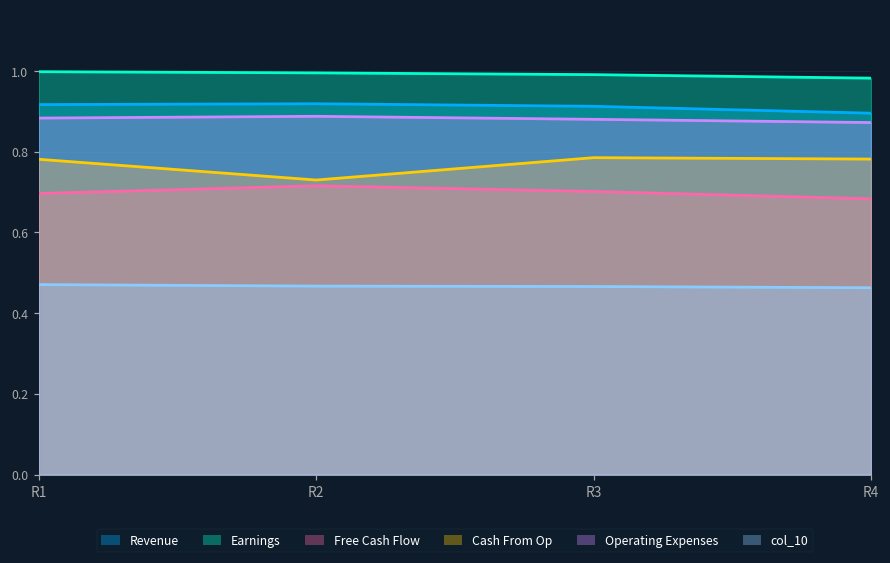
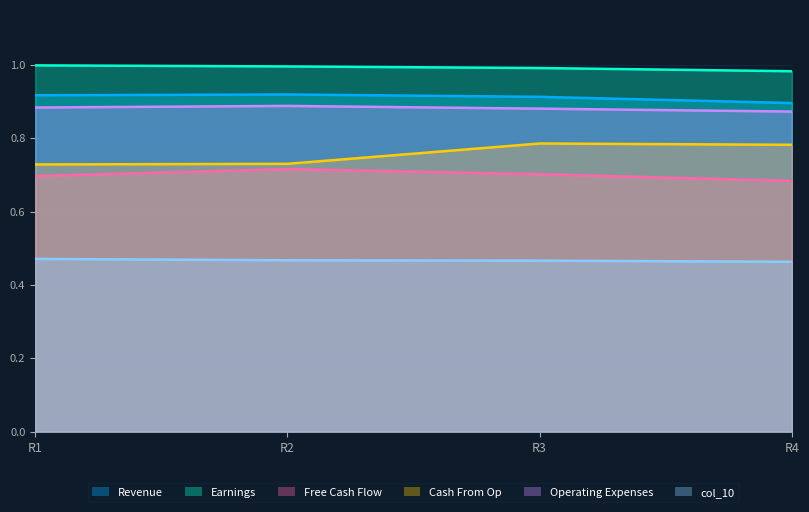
  {
    "Cash From Op": {
-     "R1": 0.78,
+     "R1": 0.73,
      "R2": 0.73,
      "R3": 0.79,
      "R4": 0.78
    }
  }
